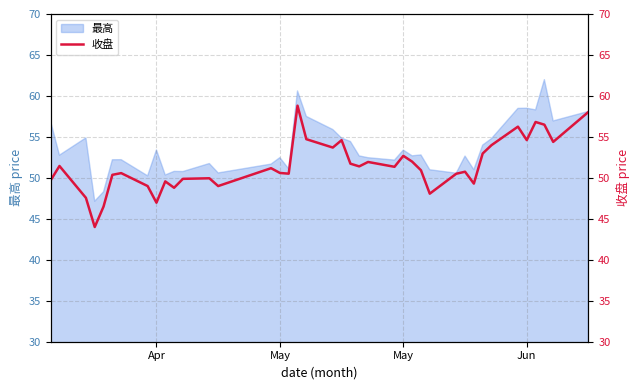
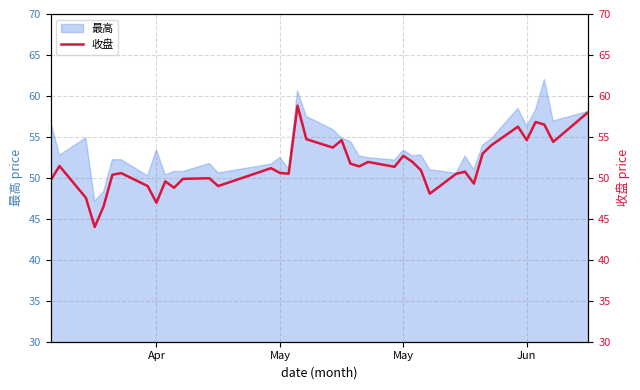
  {
    "最高": {
      "Apr": 53,
-     "Jun": 59
+     "Jun": 56
    },
    "收盘": {
      "Apr": 47,
      "Jun": 55
    }
  }
